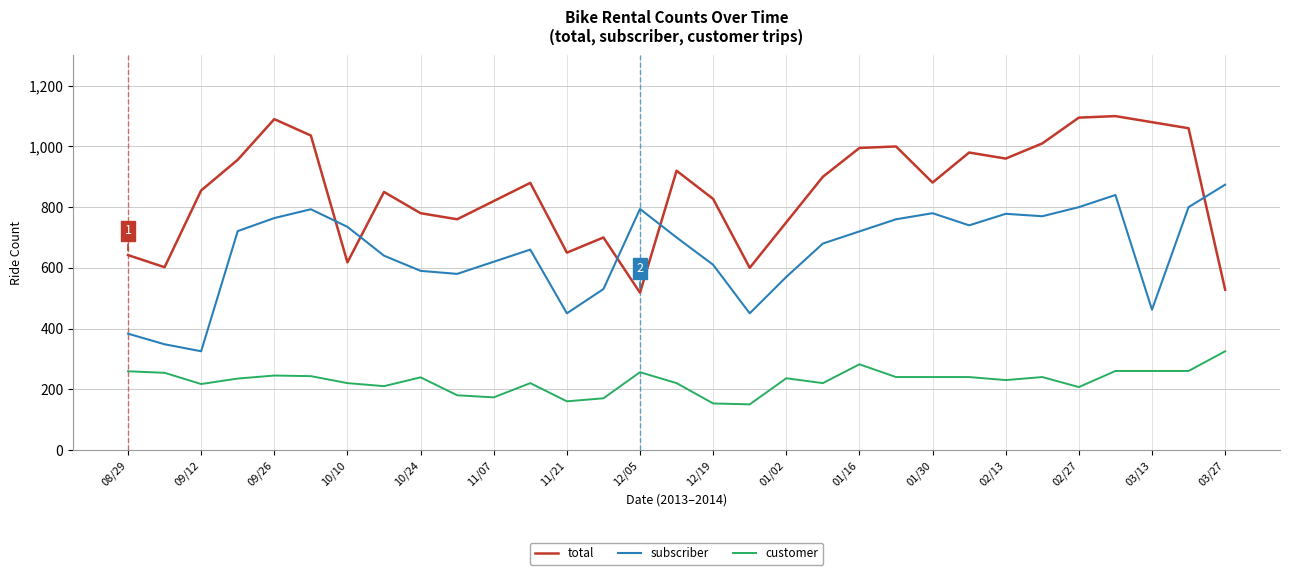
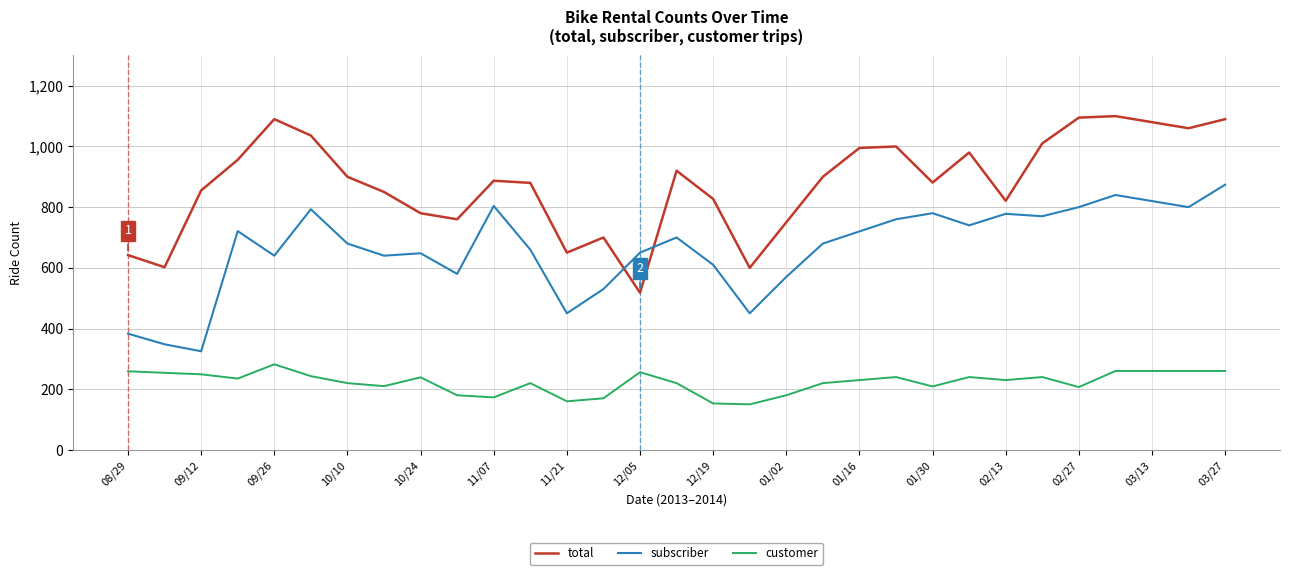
  {
    "total": {
      "09/12": "860",
      "09/26": "1,090",
-     "10/10": "620",
+     "10/10": "900",
      "10/24": "780",
-     "11/07": "820",
+     "11/07": "890",
      "11/21": "650",
      "12/19": "830",
      "01/02": "750",
      "01/16": "1,000",
      "01/30": "880",
-     "02/13": "960",
+     "02/13": "820",
      "02/27": "1,100",
      "03/13": "1,080",
-     "03/27": "530"
+     "03/27": "1,090"
    },
    "subscriber": {
      "08/29": "380",
      "09/12": "330",
-     "09/26": "760",
-     "10/10": "740",
-     "10/24": "590",
-     "11/07": "620",
+     "09/26": "640",
+     "10/10": "680",
+     "10/24": "650",
+     "11/07": "800",
      "11/21": "450",
-     "12/05": "790",
+     "12/05": "650",
      "12/19": "610",
      "01/02": "570",
      "01/16": "720",
      "01/30": "780",
      "02/13": "780",
      "02/27": "800",
-     "03/13": "460",
+     "03/13": "820",
      "03/27": "870"
    },
    "customer": {
      "08/29": "260",
-     "09/12": "220",
-     "09/26": "250",
+     "09/12": "250",
+     "09/26": "280",
      "10/10": "220",
      "10/24": "240",
      "11/07": "170",
      "11/21": "160",
      "12/05": "260",
      "12/19": "150",
-     "01/02": "240",
-     "01/16": "280",
-     "01/30": "240",
+     "01/02": "180",
+     "01/16": "230",
+     "01/30": "210",
      "02/13": "230",
      "02/27": "210",
      "03/13": "260",
-     "03/27": "330"
+     "03/27": "260"
    }
  }
